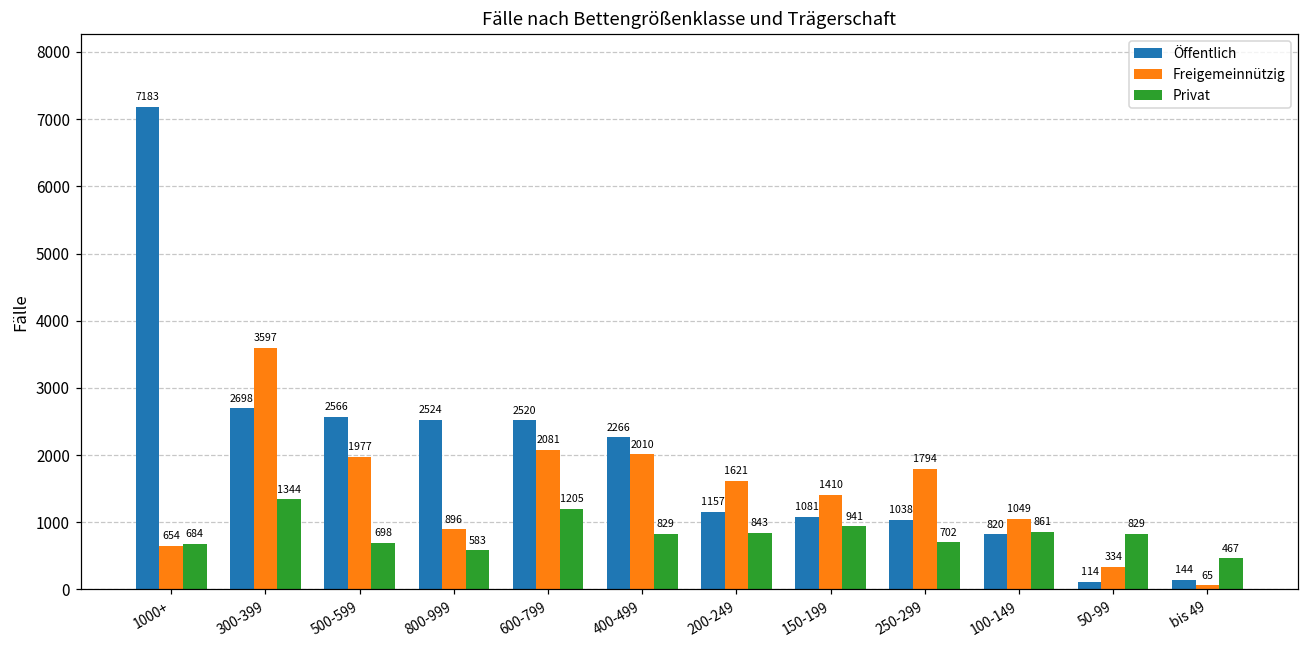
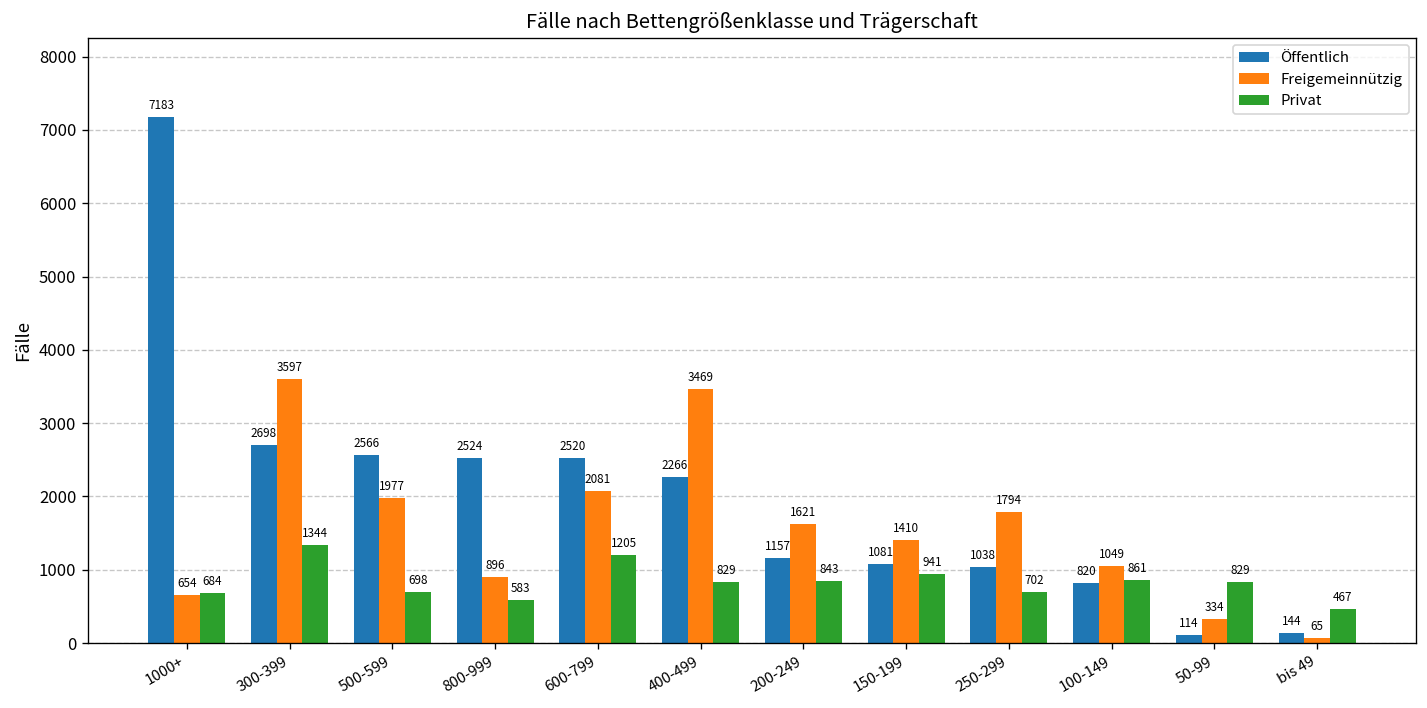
  {
    "Öffentlich": {
      "1000+": 7183,
      "300-399": 2698,
      "500-599": 2566,
      "800-999": 2524,
      "600-799": 2520,
      "400-499": 2266,
      "200-249": 1157,
      "150-199": 1081,
      "250-299": 1038,
      "100-149": 820,
      "50-99": 114,
      "bis 49": 144
    },
    "Freigemeinnützig": {
      "1000+": 654,
      "300-399": 3597,
      "500-599": 1977,
      "800-999": 896,
      "600-799": 2081,
-     "400-499": 2010,
+     "400-499": 3469,
      "200-249": 1621,
      "150-199": 1410,
      "250-299": 1794,
      "100-149": 1049,
      "50-99": 334,
      "bis 49": 65
    },
    "Privat": {
      "1000+": 684,
      "300-399": 1344,
      "500-599": 698,
      "800-999": 583,
      "600-799": 1205,
      "400-499": 829,
      "200-249": 843,
      "150-199": 941,
      "250-299": 702,
      "100-149": 861,
      "50-99": 829,
      "bis 49": 467
    }
  }
